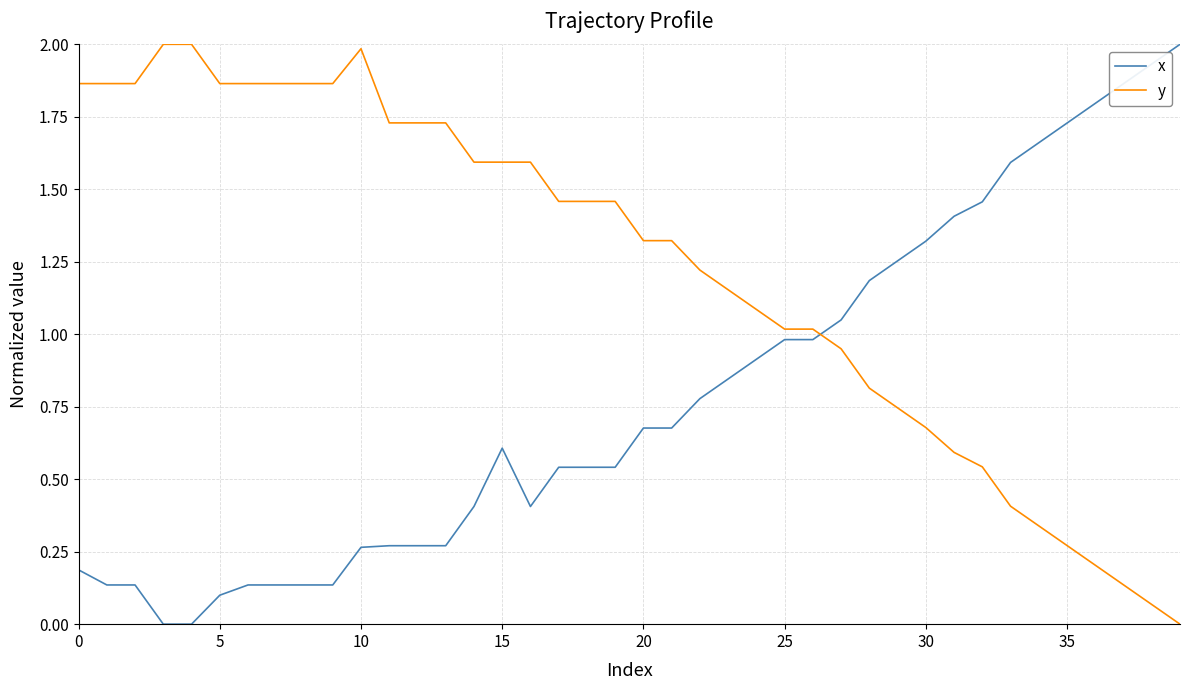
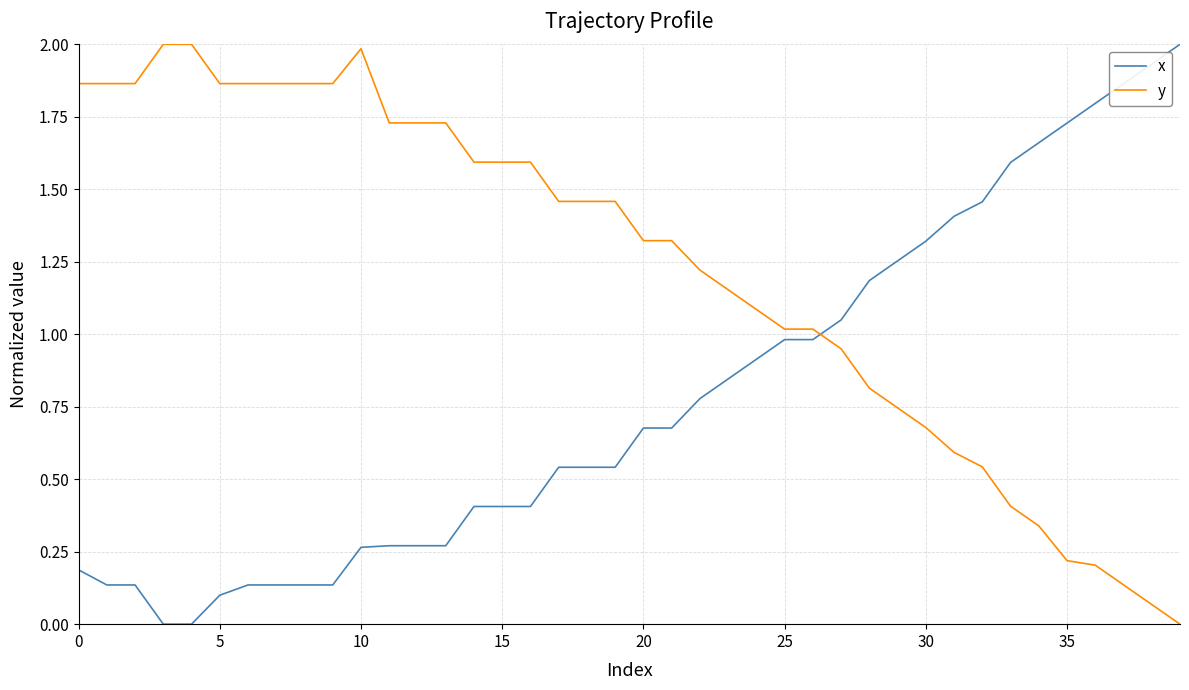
  {
    "x": {
      "0": 0.19,
      "5": 0.10,
      "10": 0.27,
-     "15": 0.61,
+     "15": 0.41,
      "20": 0.68,
      "25": 0.98,
      "30": 1.32,
      "35": 1.73
    },
    "y": {
      "0": 1.86,
      "5": 1.86,
      "10": 1.98,
      "15": 1.59,
      "20": 1.32,
      "25": 1.02,
      "30": 0.68,
-     "35": 0.27
+     "35": 0.22
    }
  }
